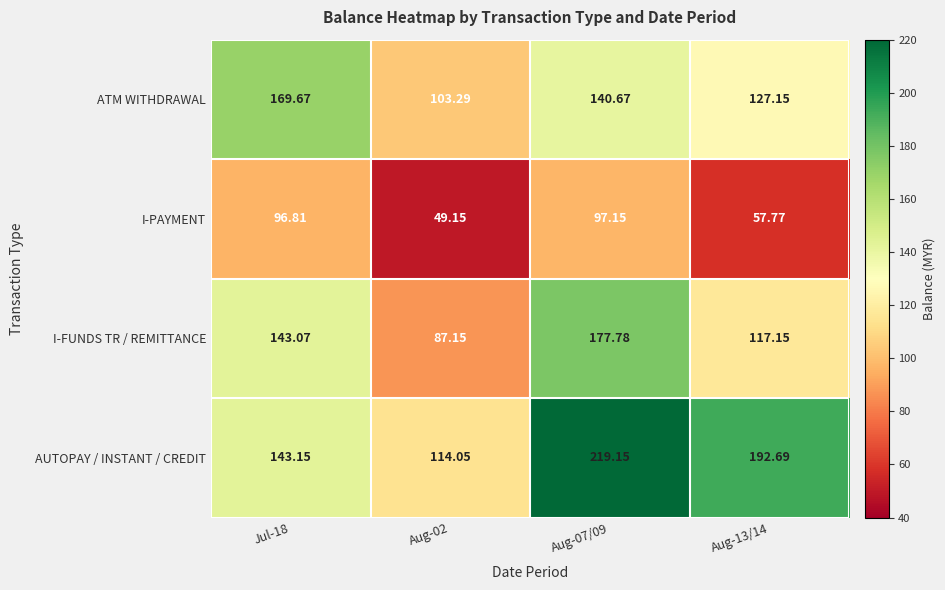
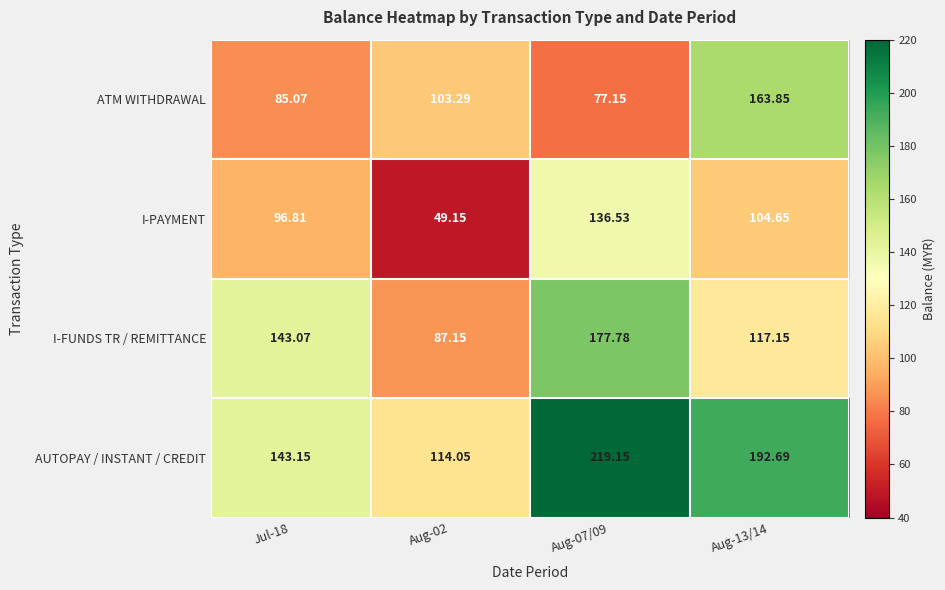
  {
    "ATM WITHDRAWAL": {
-     "Jul-18": 169.67,
+     "Jul-18": 85.07,
      "Aug-02": 103.29,
-     "Aug-07/09": 140.67,
-     "Aug-13/14": 127.15
+     "Aug-07/09": 77.15,
+     "Aug-13/14": 163.85
    },
    "I-PAYMENT": {
      "Jul-18": 96.81,
      "Aug-02": 49.15,
-     "Aug-07/09": 97.15,
-     "Aug-13/14": 57.77
+     "Aug-07/09": 136.53,
+     "Aug-13/14": 104.65
    },
    "I-FUNDS TR / REMITTANCE": {
      "Jul-18": 143.07,
      "Aug-02": 87.15,
      "Aug-07/09": 177.78,
      "Aug-13/14": 117.15
    },
    "AUTOPAY / INSTANT / CREDIT": {
      "Jul-18": 143.15,
      "Aug-02": 114.05,
      "Aug-07/09": 219.15,
      "Aug-13/14": 192.69
    }
  }
